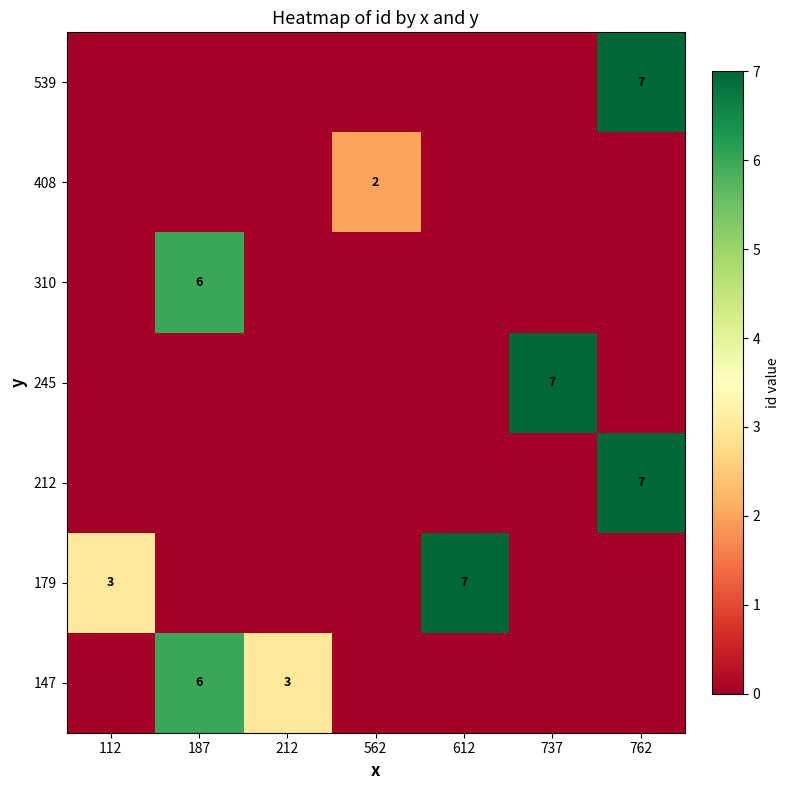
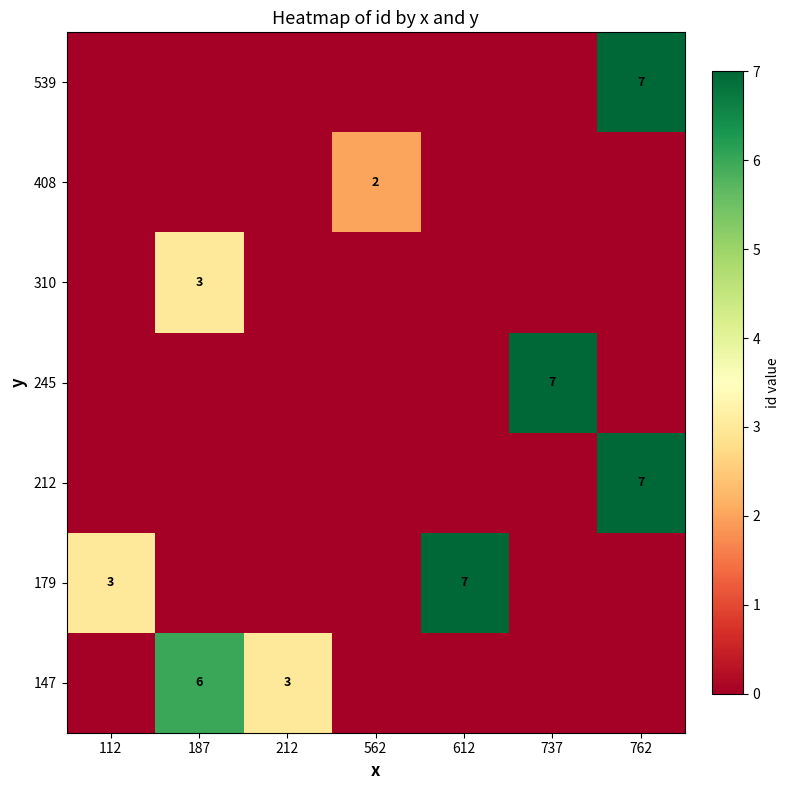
  {
    "539": {
      "762": 7
    },
    "408": {
      "562": 2
    },
    "310": {
-     "187": 6
+     "187": 3
    },
    "245": {
      "737": 7
    },
    "212": {
      "762": 7
    },
    "179": {
      "112": 3,
      "612": 7
    },
    "147": {
      "187": 6,
      "212": 3
    }
  }
